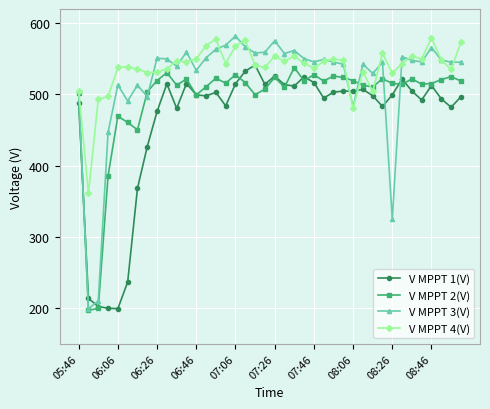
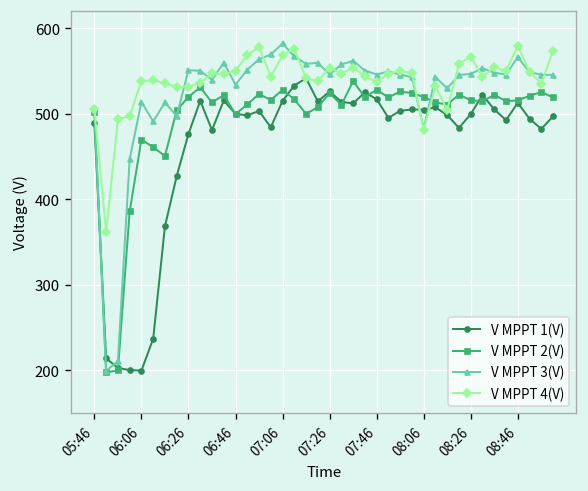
  {
    "V MPPT 3(V)": {
      "06:06": 510,
      "06:26": 550,
      "06:46": 530,
      "07:06": 580,
-     "07:26": 580,
+     "07:26": 550,
      "07:46": 550,
-     "08:26": 320,
+     "08:26": 550,
      "08:46": 570
    },
    "V MPPT 4(V)": {
      "06:06": 540,
      "06:26": 530,
      "06:46": 550,
      "07:06": 570,
      "07:26": 550,
      "07:46": 540,
-     "08:26": 530,
+     "08:26": 570,
      "08:46": 580
    }
  }
